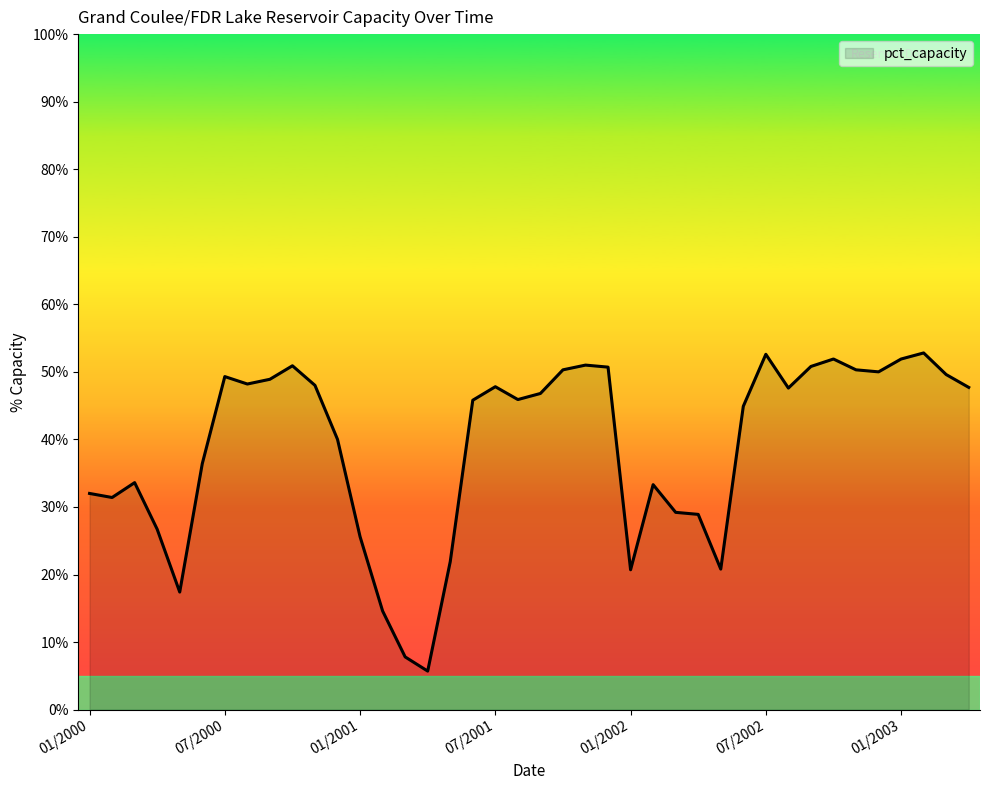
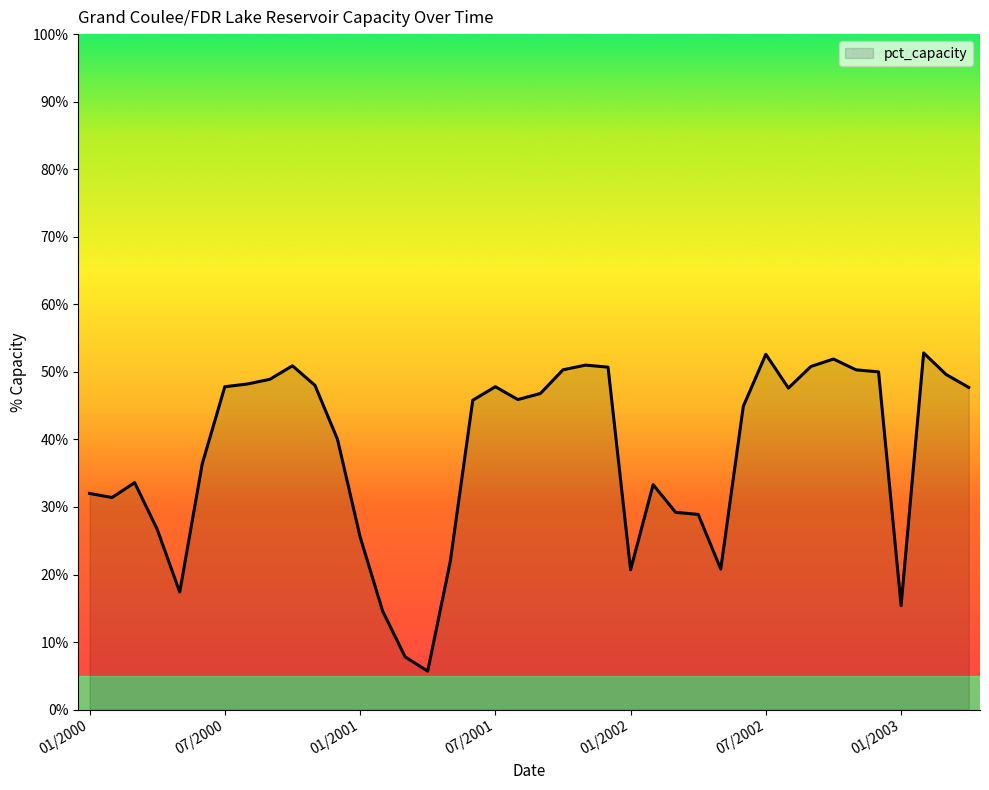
  {
    "01/2000": "32%",
-   "07/2000": "49%",
+   "07/2000": "48%",
    "01/2001": "26%",
    "07/2001": "48%",
    "01/2002": "21%",
    "07/2002": "53%",
-   "01/2003": "52%"
+   "01/2003": "15%"
  }
